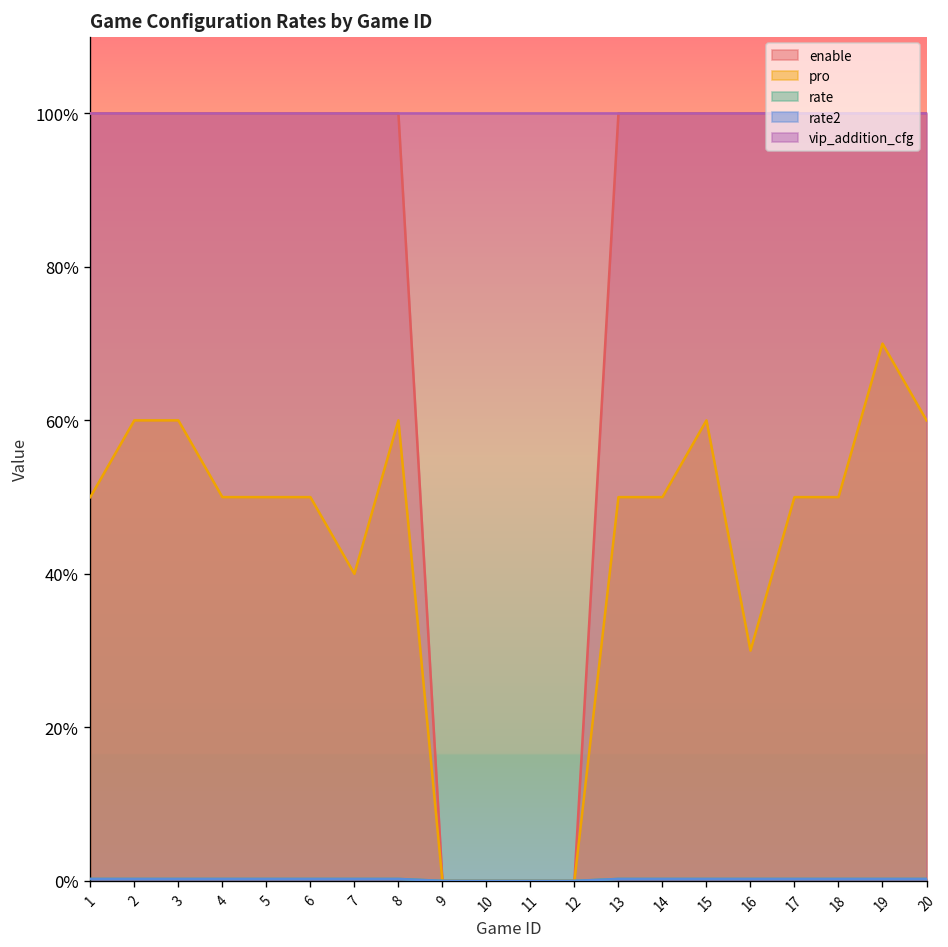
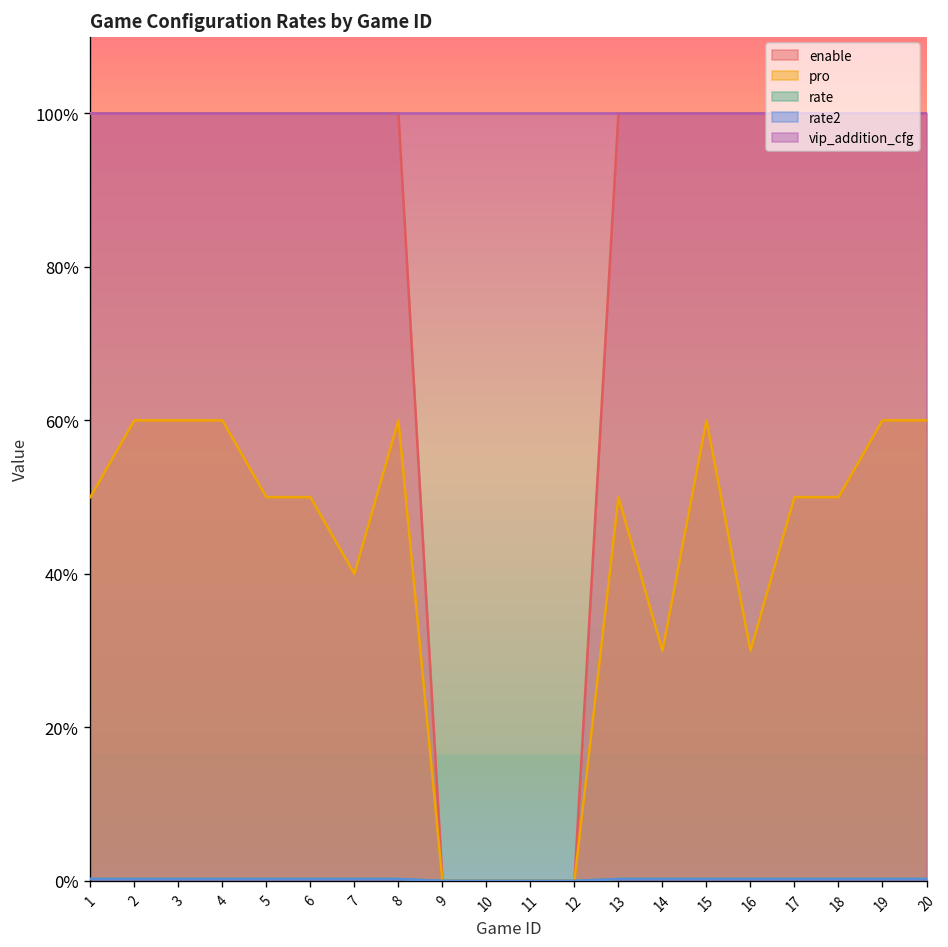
  {
    "pro": {
      "1": "50%",
      "2": "60%",
      "3": "60%",
-     "4": "50%",
+     "4": "60%",
      "5": "50%",
      "6": "50%",
      "7": "40%",
      "8": "60%",
      "13": "50%",
-     "14": "50%",
+     "14": "30%",
      "15": "60%",
      "16": "30%",
      "17": "50%",
      "18": "50%",
-     "19": "70%",
+     "19": "60%",
      "20": "60%"
    },
    "rate2": {
      "1": "0%",
      "2": "0%",
      "3": "0%",
      "4": "0%",
      "5": "0%",
      "6": "0%",
      "7": "0%",
      "8": "0%",
      "13": "0%",
      "14": "0%",
      "15": "0%",
      "16": "0%",
      "17": "0%",
      "18": "0%",
      "19": "0%",
      "20": "0%"
    },
    "vip_addition_cfg": {
      "9": "100%",
      "10": "100%",
      "11": "100%",
      "12": "100%"
    }
  }
